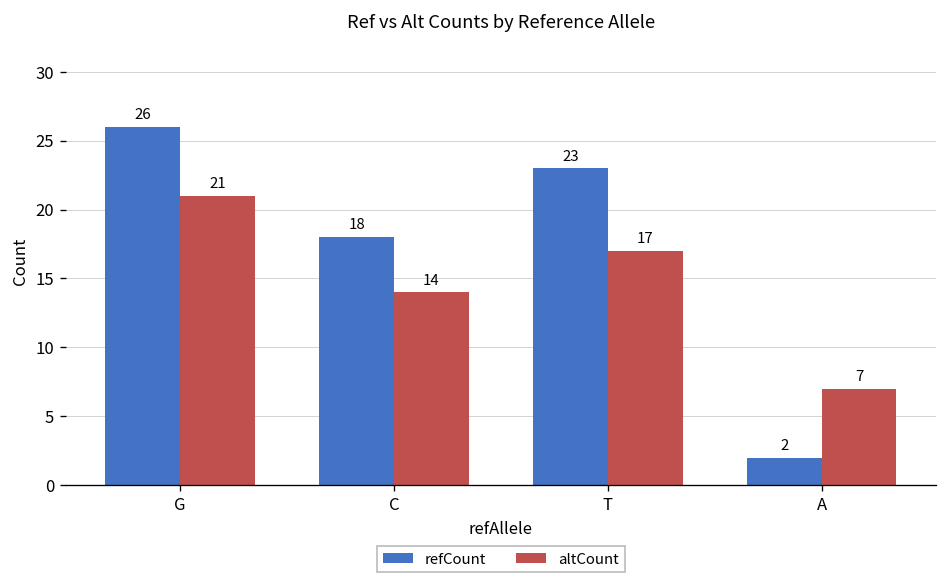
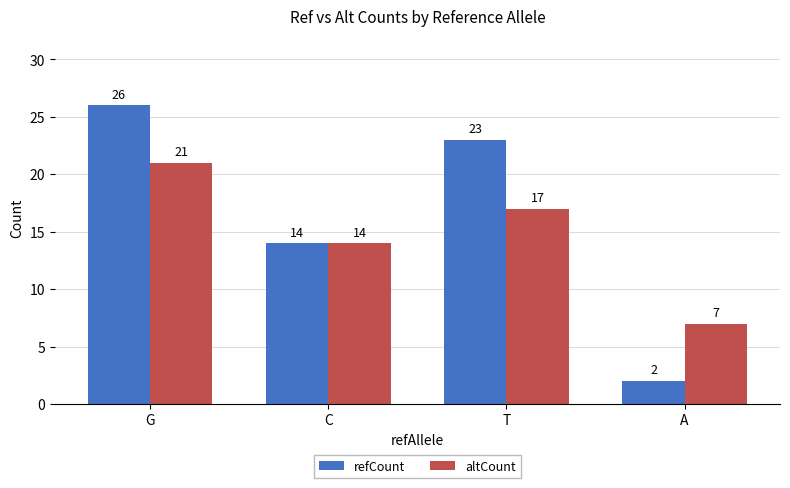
  {
    "refCount": {
      "G": 26,
-     "C": 18,
+     "C": 14,
      "T": 23,
      "A": 2
    },
    "altCount": {
      "G": 21,
      "C": 14,
      "T": 17,
      "A": 7
    }
  }
